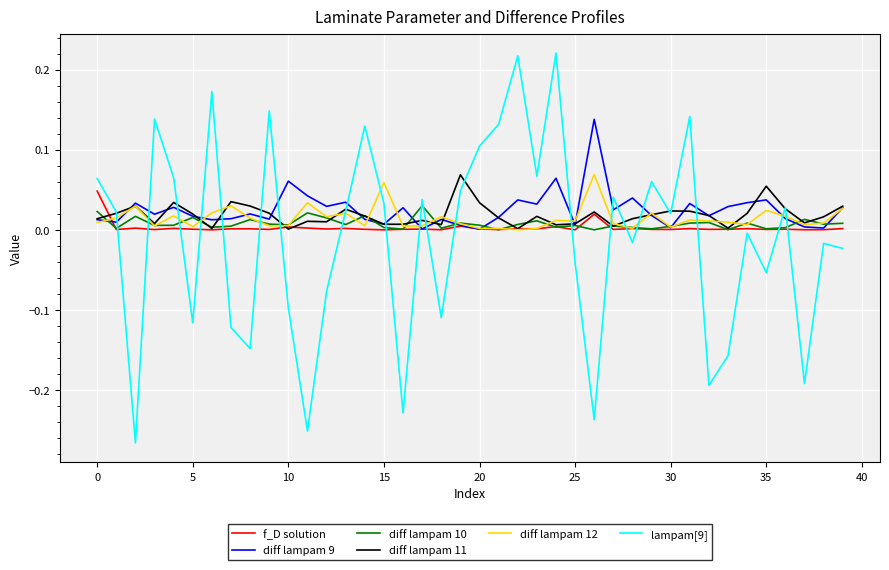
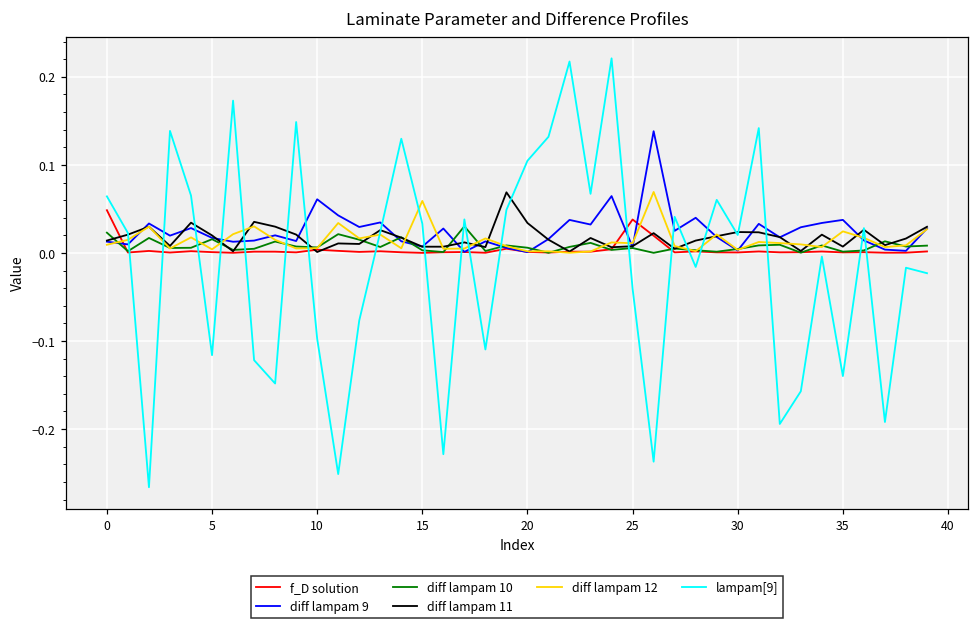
  {
    "f_D solution": {
      "0": 0.05,
      "5": 0.00,
-     "25": 0.00
+     "25": 0.04
    },
    "diff lampam 9": {
      "10": 0.06,
      "35": 0.04
    },
    "diff lampam 10": {
      "0": 0.02,
      "20": 0.01
    },
    "diff lampam 11": {
      "20": 0.03,
      "30": 0.02,
-     "35": 0.05
+     "35": 0.01
    },
    "diff lampam 12": {
      "0": 0.01,
      "5": 0.00,
      "15": 0.06,
      "25": 0.01,
      "35": 0.02
    },
    "lampam[9]": {
      "0": 0.06,
      "5": -0.12,
      "10": -0.10,
      "15": 0.03,
      "20": 0.10,
      "25": -0.04,
      "30": 0.02,
-     "35": -0.05
+     "35": -0.14
    }
  }
